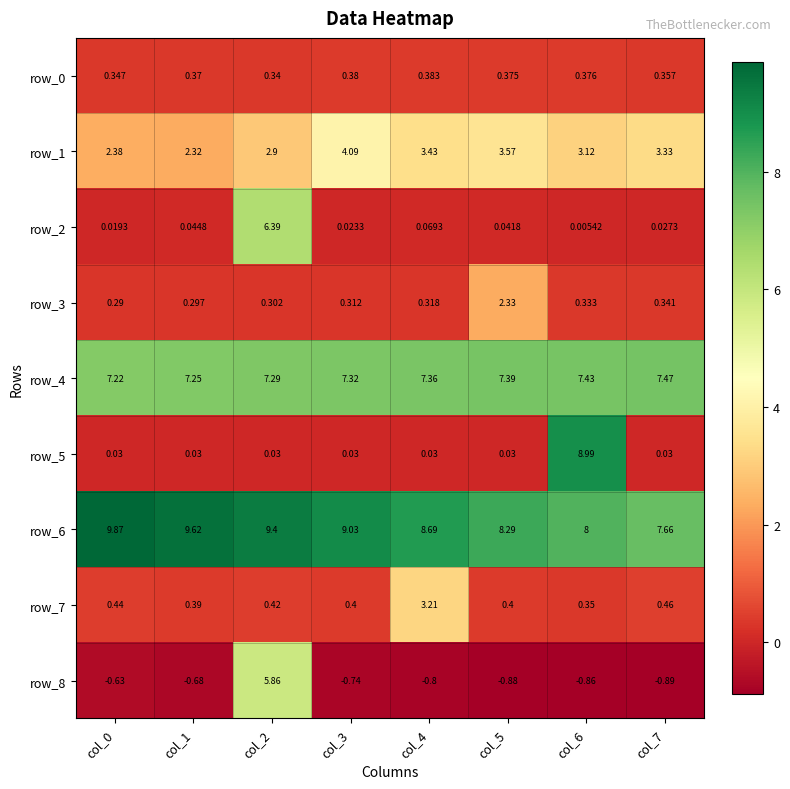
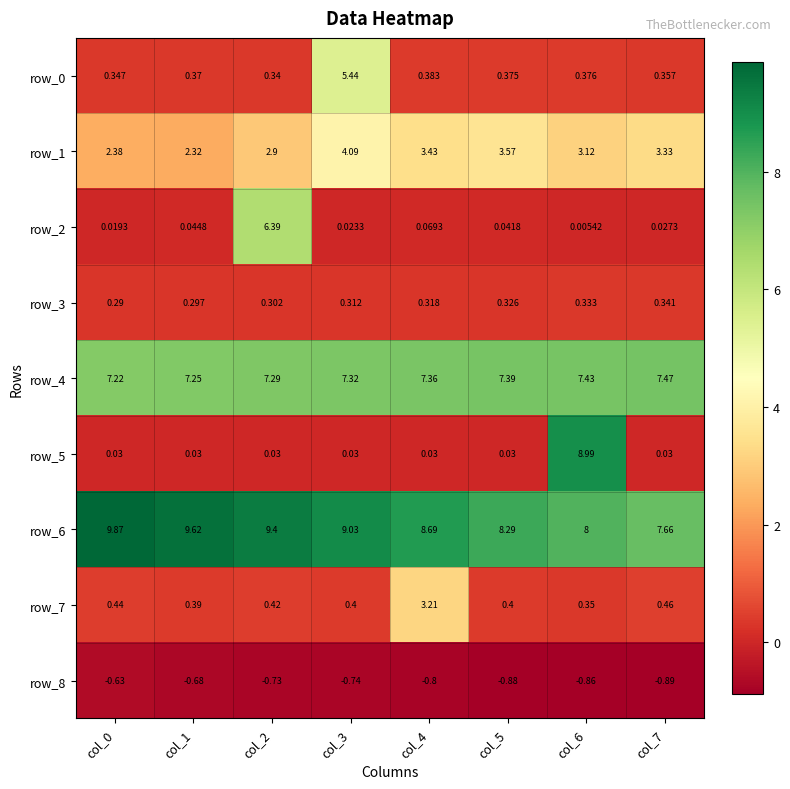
  {
    "row_0": {
      "col_0": 0.347,
      "col_1": 0.37,
      "col_2": 0.34,
-     "col_3": 0.38,
+     "col_3": 5.44,
      "col_4": 0.383,
      "col_5": 0.375,
      "col_6": 0.376,
      "col_7": 0.357
    },
    "row_1": {
      "col_0": 2.38,
      "col_1": 2.32,
      "col_2": 2.9,
      "col_3": 4.09,
      "col_4": 3.43,
      "col_5": 3.57,
      "col_6": 3.12,
      "col_7": 3.33
    },
    "row_2": {
      "col_0": 0.0193,
      "col_1": 0.0448,
      "col_2": 6.39,
      "col_3": 0.0233,
      "col_4": 0.0693,
      "col_5": 0.0418,
      "col_6": 0.00542,
      "col_7": 0.0273
    },
    "row_3": {
      "col_0": 0.29,
      "col_1": 0.297,
      "col_2": 0.302,
      "col_3": 0.312,
      "col_4": 0.318,
-     "col_5": 2.33,
+     "col_5": 0.326,
      "col_6": 0.333,
      "col_7": 0.341
    },
    "row_4": {
      "col_0": 7.22,
      "col_1": 7.25,
      "col_2": 7.29,
      "col_3": 7.32,
      "col_4": 7.36,
      "col_5": 7.39,
      "col_6": 7.43,
      "col_7": 7.47
    },
    "row_5": {
      "col_0": 0.03,
      "col_1": 0.03,
      "col_2": 0.03,
      "col_3": 0.03,
      "col_4": 0.03,
      "col_5": 0.03,
      "col_6": 8.99,
      "col_7": 0.03
    },
    "row_6": {
      "col_0": 9.87,
      "col_1": 9.62,
      "col_2": 9.4,
      "col_3": 9.03,
      "col_4": 8.69,
      "col_5": 8.29,
      "col_6": 8,
      "col_7": 7.66
    },
    "row_7": {
      "col_0": 0.44,
      "col_1": 0.39,
      "col_2": 0.42,
      "col_3": 0.4,
      "col_4": 3.21,
      "col_5": 0.4,
      "col_6": 0.35,
      "col_7": 0.46
    },
    "row_8": {
      "col_0": -0.63,
      "col_1": -0.68,
-     "col_2": 5.86,
+     "col_2": -0.73,
      "col_3": -0.74,
      "col_4": -0.8,
      "col_5": -0.88,
      "col_6": -0.86,
      "col_7": -0.89
    }
  }
